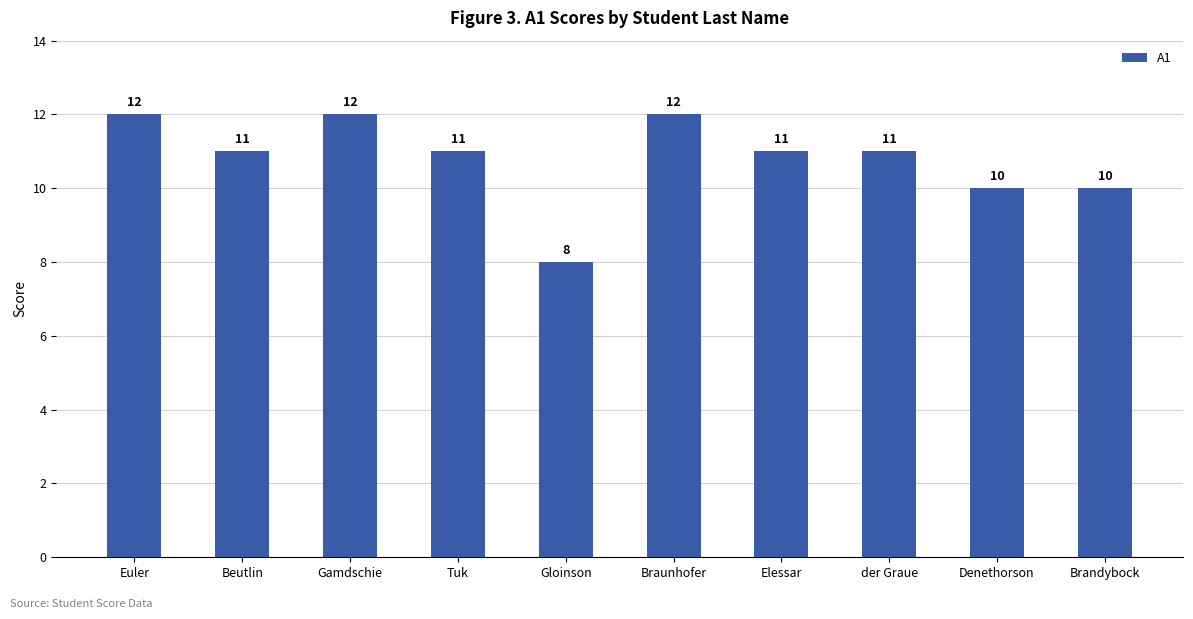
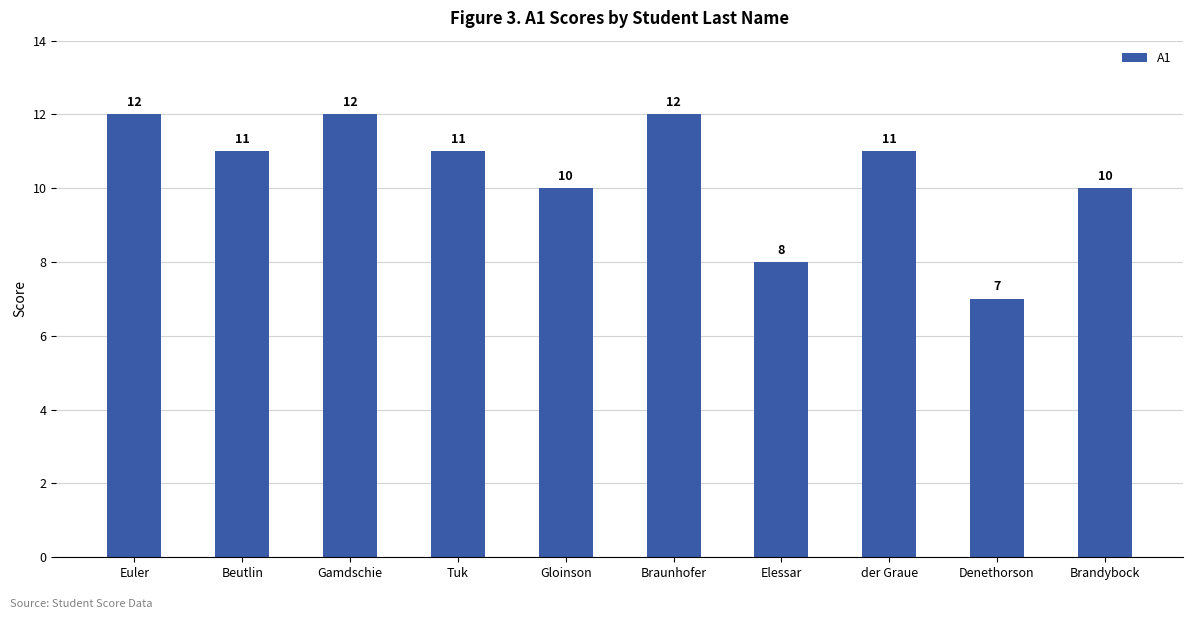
  {
    "Euler": 12,
    "Beutlin": 11,
    "Gamdschie": 12,
    "Tuk": 11,
-   "Gloinson": 8,
+   "Gloinson": 10,
    "Braunhofer": 12,
-   "Elessar": 11,
+   "Elessar": 8,
    "der Graue": 11,
-   "Denethorson": 10,
+   "Denethorson": 7,
    "Brandybock": 10
  }
